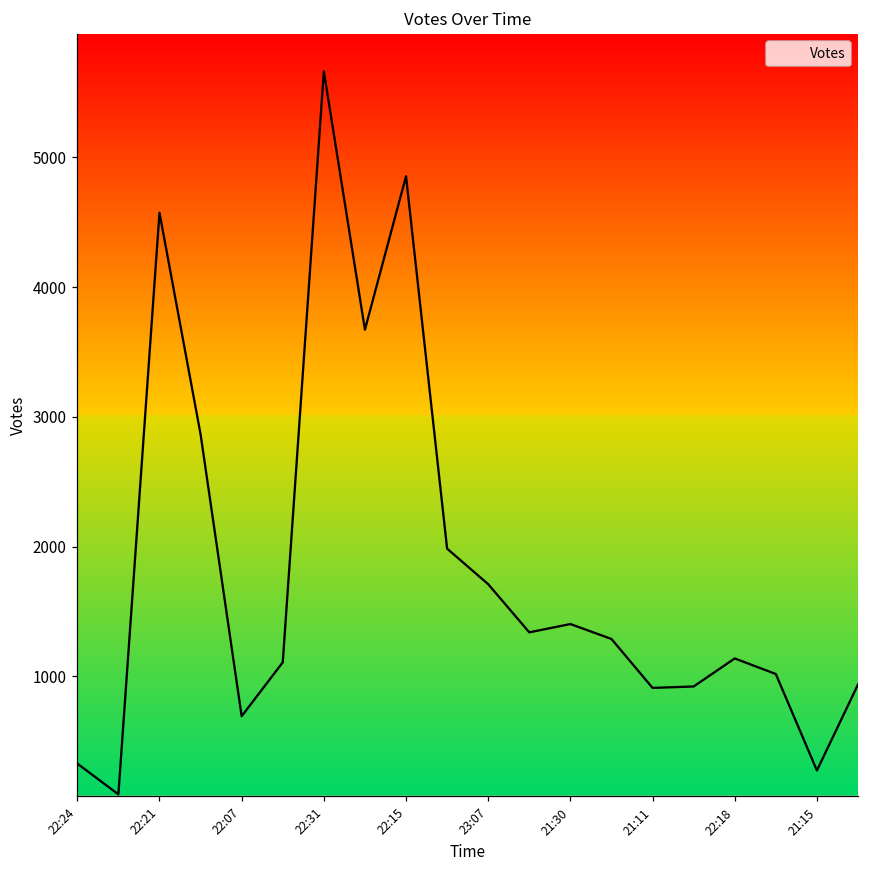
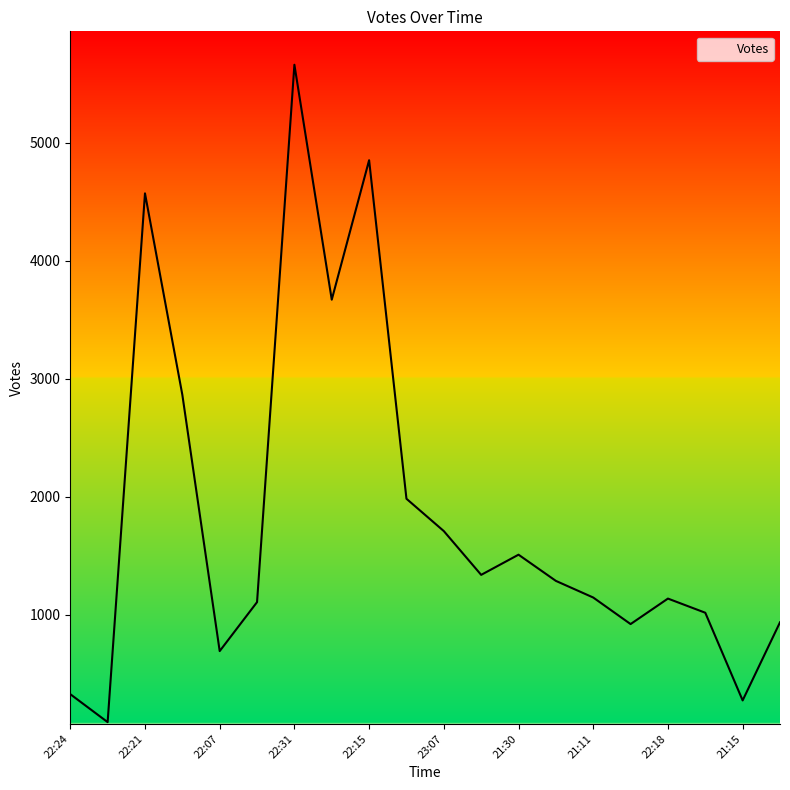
  {
    "22:24": 330,
    "22:21": 4570,
    "22:07": 690,
    "22:31": 5660,
    "22:15": 4850,
    "23:07": 1710,
-   "21:30": 1400,
-   "21:11": 910,
+   "21:30": 1510,
+   "21:11": 1150,
    "22:18": 1140,
    "21:15": 280
  }
